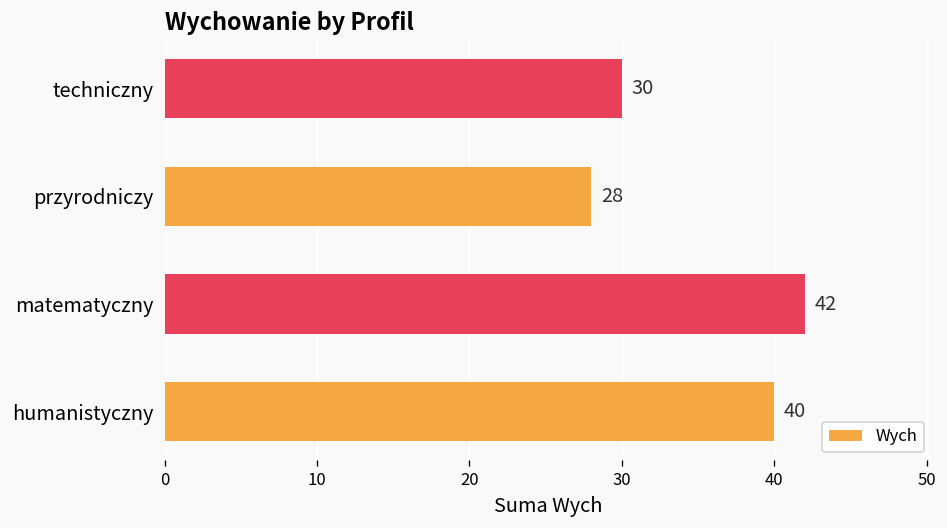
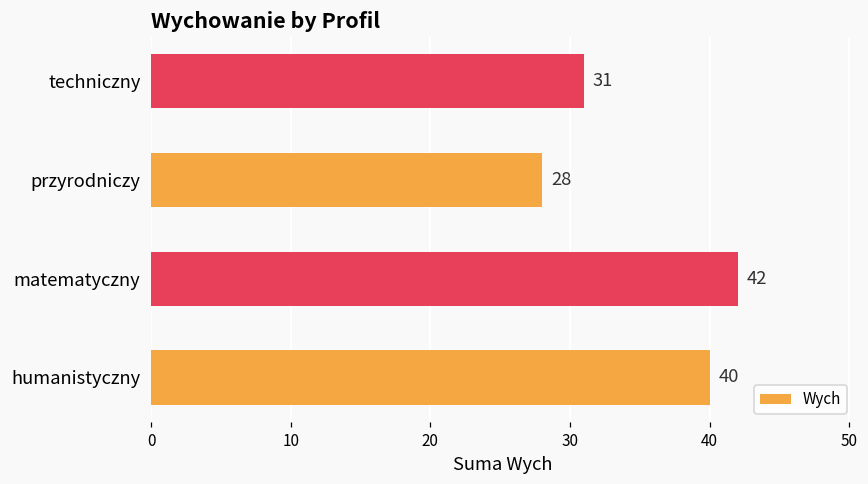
  {
-   "techniczny": 30,
+   "techniczny": 31,
    "przyrodniczy": 28,
    "matematyczny": 42,
    "humanistyczny": 40
  }
